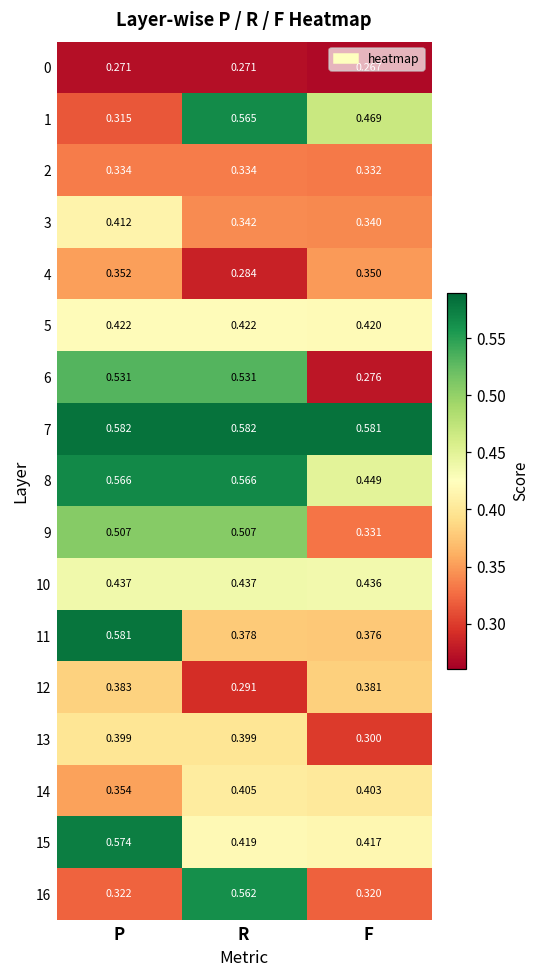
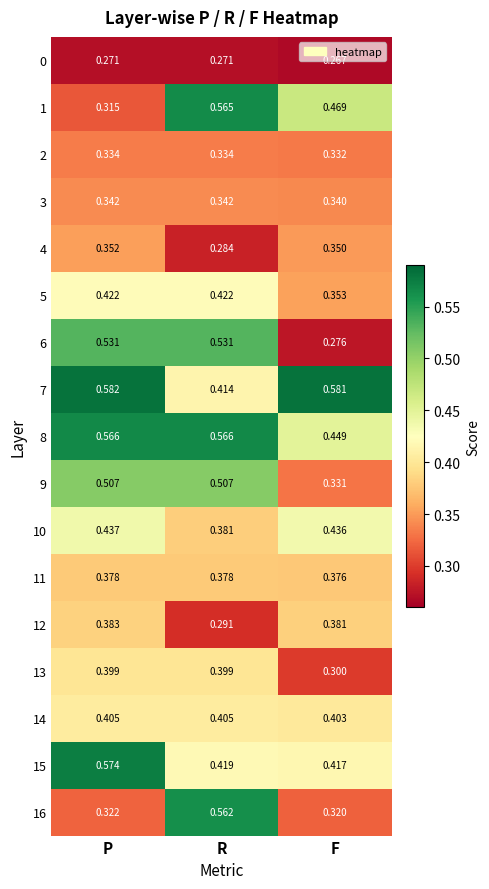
  {
    "0": {
      "P": 0.271,
      "R": 0.271
    },
    "1": {
      "P": 0.315,
      "R": 0.565,
      "F": 0.469
    },
    "2": {
      "P": 0.334,
      "R": 0.334,
      "F": 0.332
    },
    "3": {
-     "P": 0.412,
+     "P": 0.342,
      "R": 0.342,
      "F": 0.340
    },
    "4": {
      "P": 0.352,
      "R": 0.284,
      "F": 0.350
    },
    "5": {
      "P": 0.422,
      "R": 0.422,
-     "F": 0.420
+     "F": 0.353
    },
    "6": {
      "P": 0.531,
      "R": 0.531,
      "F": 0.276
    },
    "7": {
      "P": 0.582,
-     "R": 0.582,
+     "R": 0.414,
      "F": 0.581
    },
    "8": {
      "P": 0.566,
      "R": 0.566,
      "F": 0.449
    },
    "9": {
      "P": 0.507,
      "R": 0.507,
      "F": 0.331
    },
    "10": {
      "P": 0.437,
-     "R": 0.437,
+     "R": 0.381,
      "F": 0.436
    },
    "11": {
-     "P": 0.581,
+     "P": 0.378,
      "R": 0.378,
      "F": 0.376
    },
    "12": {
      "P": 0.383,
      "R": 0.291,
      "F": 0.381
    },
    "13": {
      "P": 0.399,
      "R": 0.399,
      "F": 0.300
    },
    "14": {
-     "P": 0.354,
+     "P": 0.405,
      "R": 0.405,
      "F": 0.403
    },
    "15": {
      "P": 0.574,
      "R": 0.419,
      "F": 0.417
    },
    "16": {
      "P": 0.322,
      "R": 0.562,
      "F": 0.320
    }
  }
